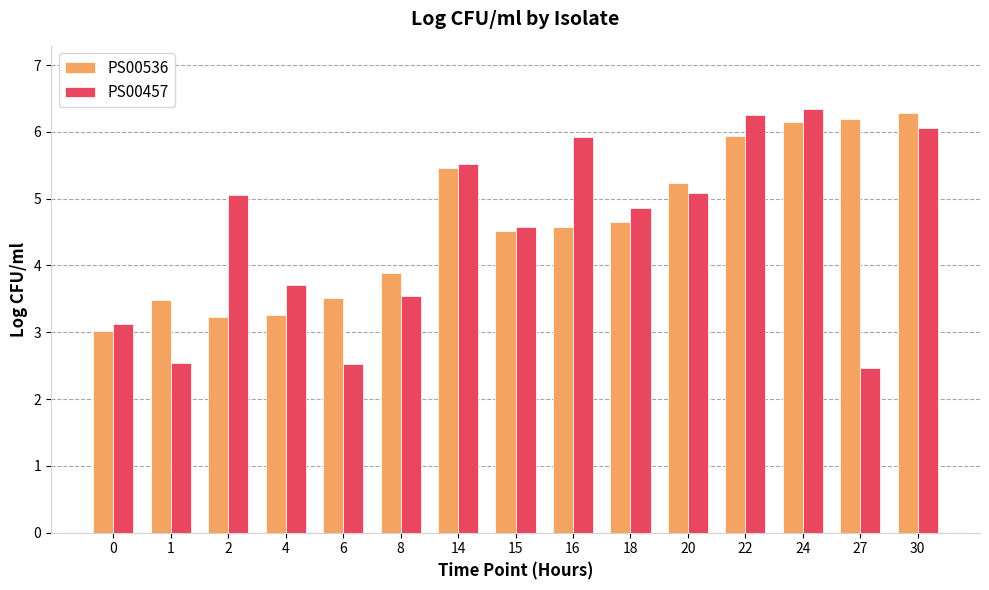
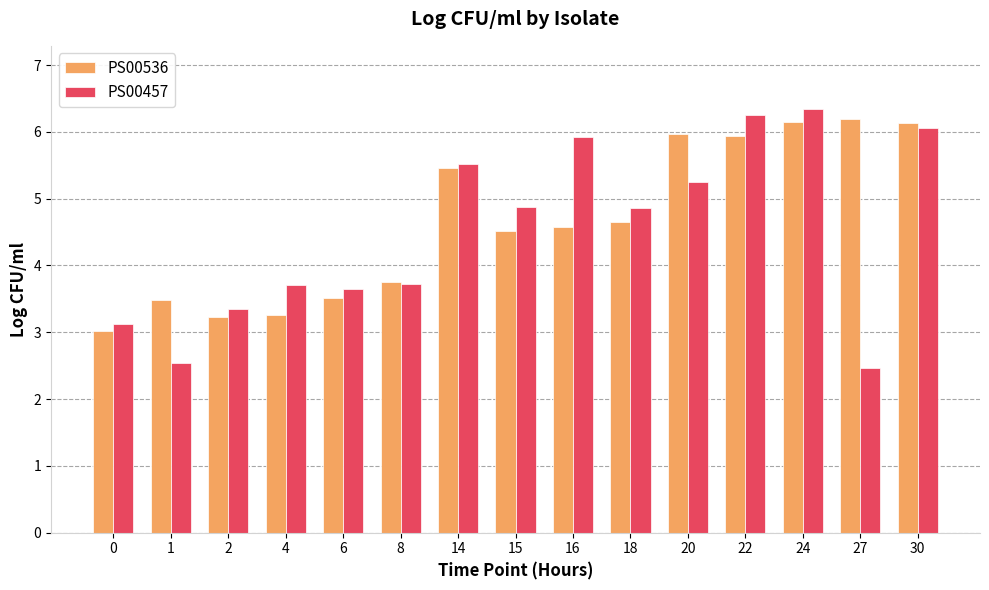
  {
    "PS00536": {
      "0": 3.0,
      "1": 3.5,
      "2": 3.2,
      "4": 3.3,
      "6": 3.5,
-     "8": 3.9,
+     "8": 3.8,
      "14": 5.5,
      "15": 4.5,
      "16": 4.6,
      "18": 4.6,
-     "20": 5.2,
+     "20": 6.0,
      "22": 5.9,
      "24": 6.1,
      "27": 6.2,
-     "30": 6.3
+     "30": 6.1
    },
    "PS00457": {
      "0": 3.1,
      "1": 2.5,
-     "2": 5.0,
+     "2": 3.4,
      "4": 3.7,
-     "6": 2.5,
-     "8": 3.5,
+     "6": 3.6,
+     "8": 3.7,
      "14": 5.5,
-     "15": 4.6,
+     "15": 4.9,
      "16": 5.9,
      "18": 4.9,
-     "20": 5.1,
+     "20": 5.3,
      "22": 6.3,
      "24": 6.3,
      "27": 2.5,
      "30": 6.1
    }
  }
